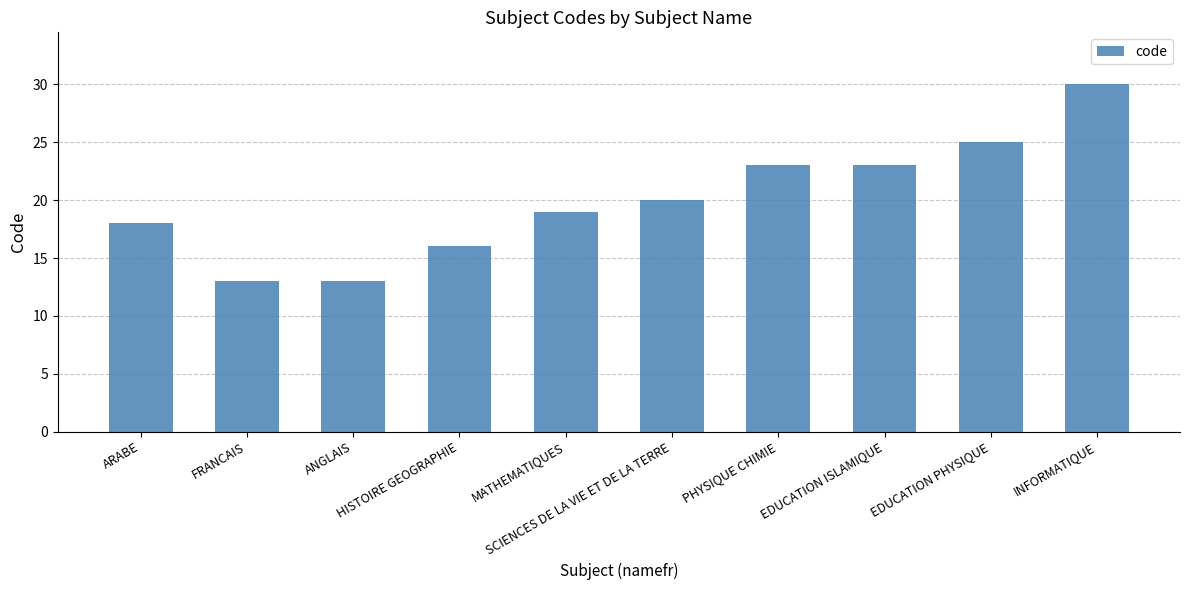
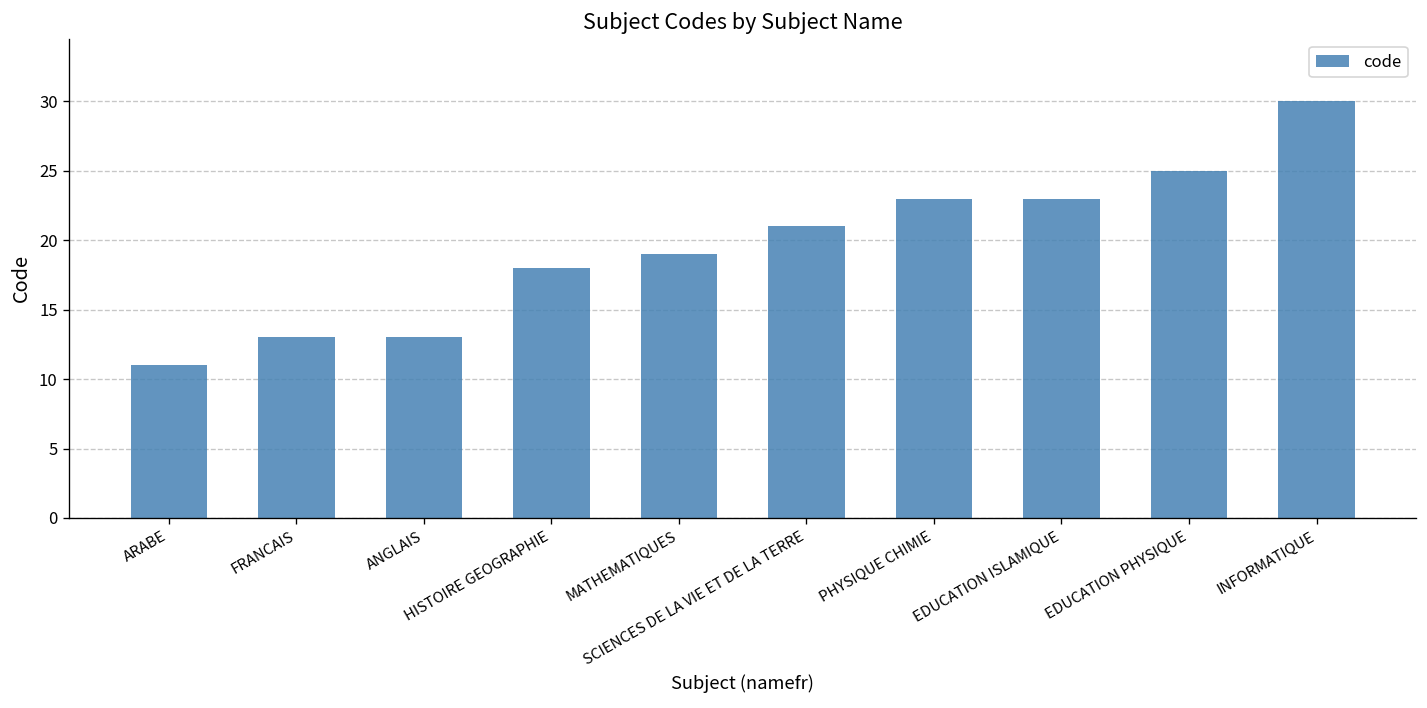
  {
-   "ARABE": 18,
+   "ARABE": 11,
    "FRANCAIS": 13,
    "ANGLAIS": 13,
-   "HISTOIRE GEOGRAPHIE": 16,
+   "HISTOIRE GEOGRAPHIE": 18,
    "MATHEMATIQUES": 19,
-   "SCIENCES DE LA VIE ET DE LA TERRE": 20,
+   "SCIENCES DE LA VIE ET DE LA TERRE": 21,
    "PHYSIQUE CHIMIE": 23,
    "EDUCATION ISLAMIQUE": 23,
    "EDUCATION PHYSIQUE": 25,
    "INFORMATIQUE": 30
  }
